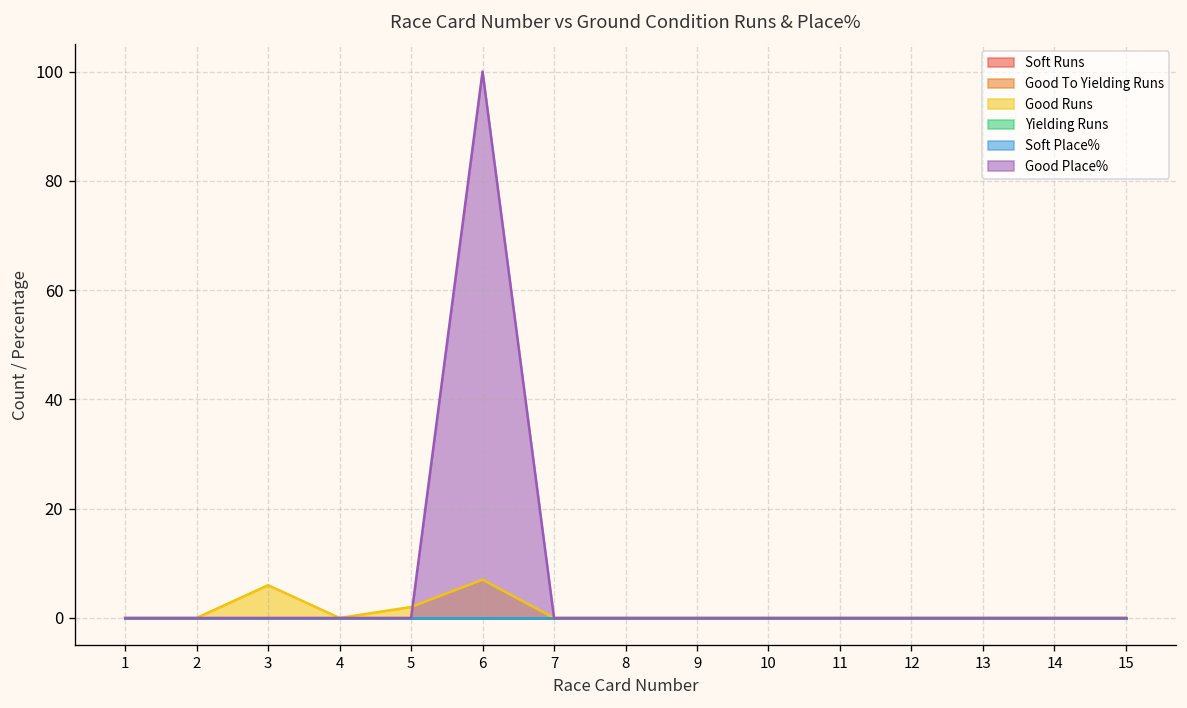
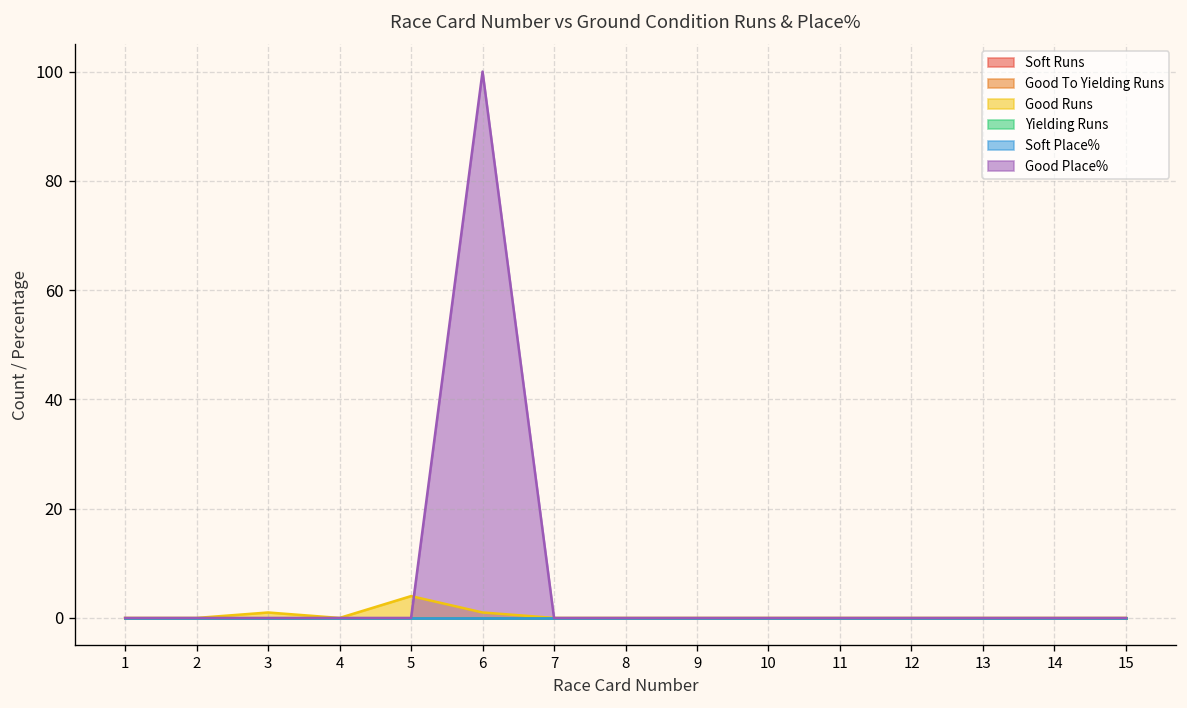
  {
    "Soft Place%": {
      "6": 0
    },
    "Good Runs": {
-     "3": 6,
-     "5": 2,
-     "6": 7
+     "3": 1,
+     "5": 4,
+     "6": 1
    },
    "Good Place%": {
      "6": 100
    }
  }
